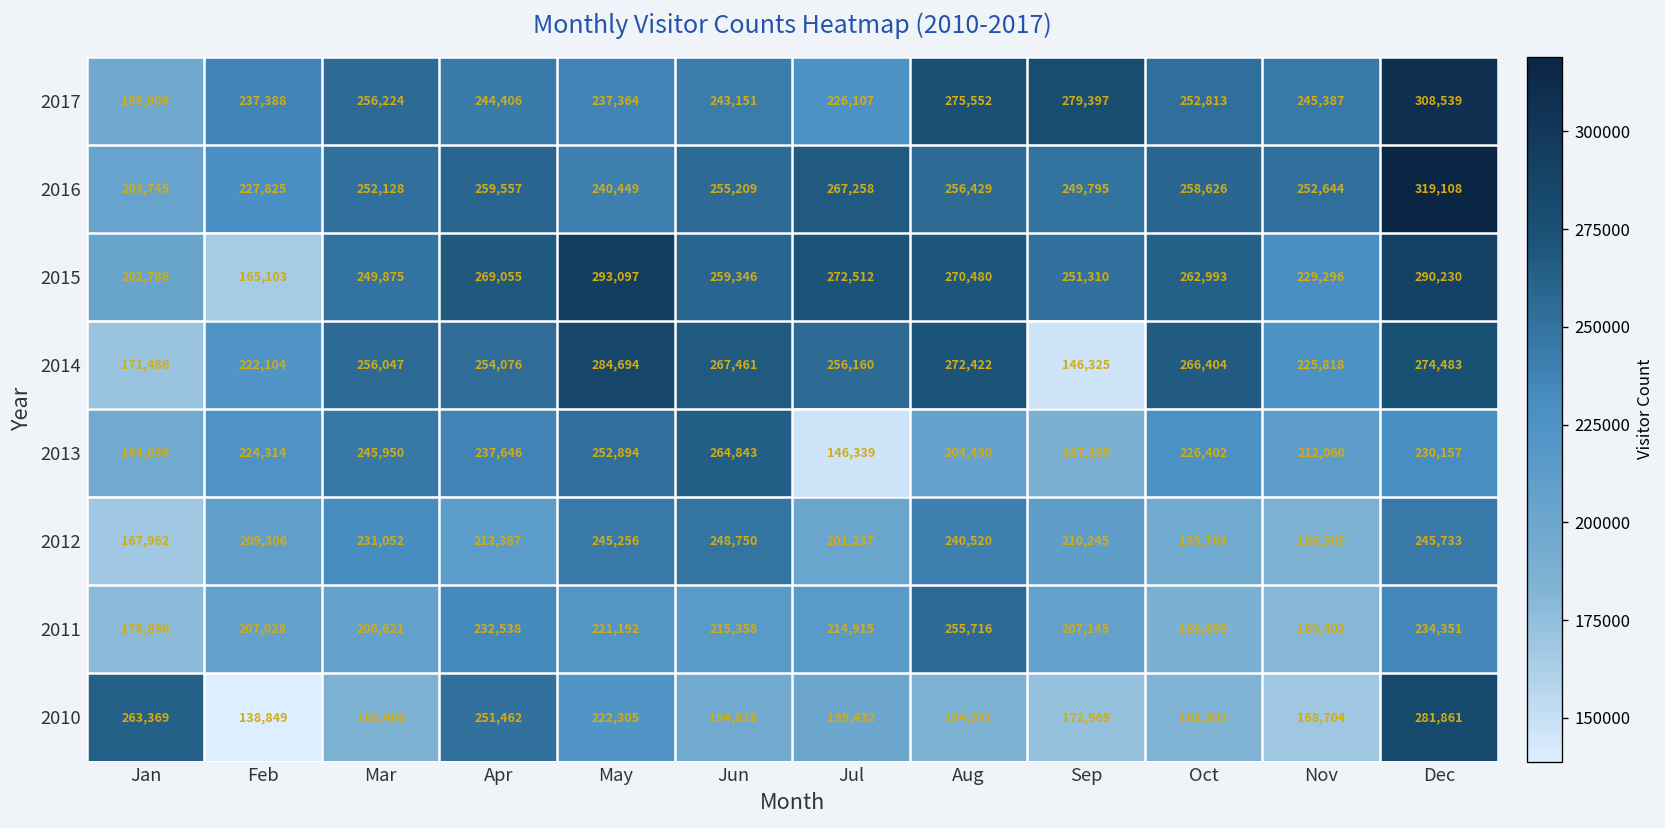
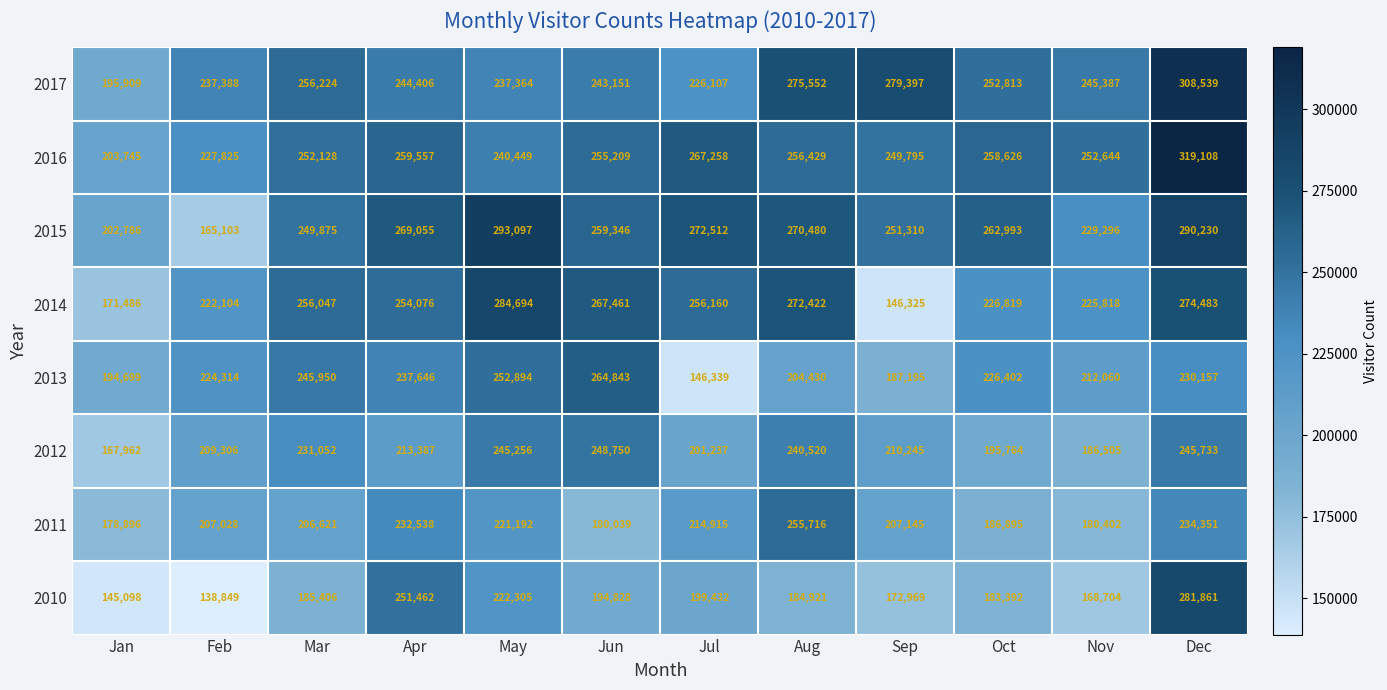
  {
    "2017": {
      "Jan": "195,909",
      "Feb": "237,388",
      "Mar": "256,224",
      "Apr": "244,406",
      "May": "237,364",
      "Jun": "243,151",
      "Jul": "226,107",
      "Aug": "275,552",
      "Sep": "279,397",
      "Oct": "252,813",
      "Nov": "245,387",
      "Dec": "308,539"
    },
    "2016": {
      "Jan": "203,745",
      "Feb": "227,825",
      "Mar": "252,128",
      "Apr": "259,557",
      "May": "240,449",
      "Jun": "255,209",
      "Jul": "267,258",
      "Aug": "256,429",
      "Sep": "249,795",
      "Oct": "258,626",
      "Nov": "252,644",
      "Dec": "319,108"
    },
    "2015": {
      "Jan": "202,786",
      "Feb": "165,103",
      "Mar": "249,875",
      "Apr": "269,055",
      "May": "293,097",
      "Jun": "259,346",
      "Jul": "272,512",
      "Aug": "270,480",
      "Sep": "251,310",
      "Oct": "262,993",
      "Nov": "229,296",
      "Dec": "290,230"
    },
    "2014": {
      "Jan": "171,486",
      "Feb": "222,104",
      "Mar": "256,047",
      "Apr": "254,076",
      "May": "284,694",
      "Jun": "267,461",
      "Jul": "256,160",
      "Aug": "272,422",
      "Sep": "146,325",
-     "Oct": "266,404",
+     "Oct": "226,819",
      "Nov": "225,818",
      "Dec": "274,483"
    },
    "2013": {
      "Jan": "194,699",
      "Feb": "224,314",
      "Mar": "245,950",
      "Apr": "237,646",
      "May": "252,894",
      "Jun": "264,843",
      "Jul": "146,339",
      "Aug": "204,430",
      "Sep": "187,195",
      "Oct": "226,402",
      "Nov": "212,060",
      "Dec": "230,157"
    },
    "2012": {
      "Jan": "167,962",
      "Feb": "209,306",
      "Mar": "231,052",
      "Apr": "213,387",
      "May": "245,256",
      "Jun": "248,750",
      "Jul": "201,237",
      "Aug": "240,520",
      "Sep": "210,245",
      "Oct": "195,764",
      "Nov": "186,505",
      "Dec": "245,733"
    },
    "2011": {
      "Jan": "178,896",
      "Feb": "207,028",
      "Mar": "206,621",
      "Apr": "232,538",
      "May": "221,192",
-     "Jun": "215,358",
+     "Jun": "180,039",
      "Jul": "214,915",
      "Aug": "255,716",
      "Sep": "207,145",
      "Oct": "186,895",
      "Nov": "180,402",
      "Dec": "234,351"
    },
    "2010": {
-     "Jan": "263,369",
+     "Jan": "145,098",
      "Feb": "138,849",
      "Mar": "185,406",
      "Apr": "251,462",
      "May": "222,305",
      "Jun": "194,828",
      "Jul": "199,432",
      "Aug": "184,921",
      "Sep": "172,969",
      "Oct": "183,392",
      "Nov": "168,704",
      "Dec": "281,861"
    }
  }
